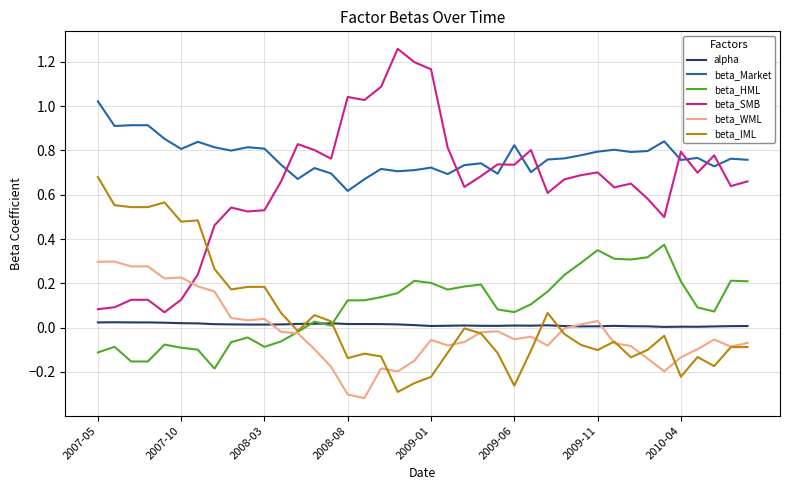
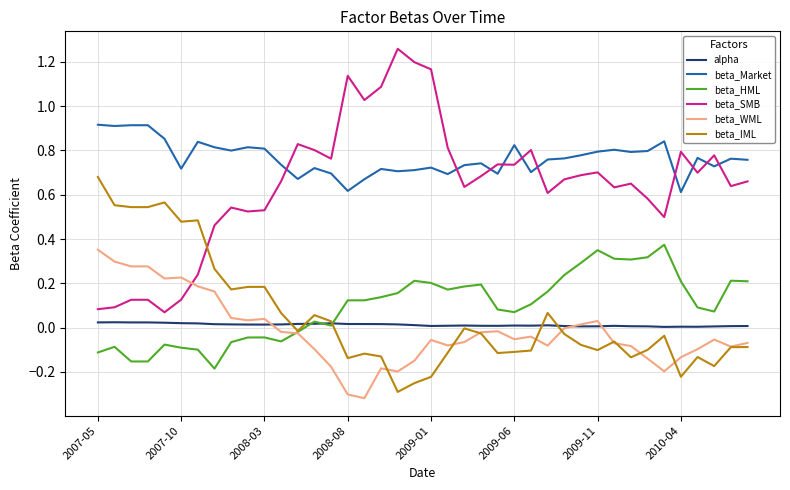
  {
    "alpha": {
      "2007-05": 0.02,
      "2007-10": 0.02,
      "2008-03": 0.01,
      "2008-08": 0.02,
      "2009-01": 0.01,
      "2009-06": 0.01,
      "2009-11": 0.01,
      "2010-04": 0.00
    },
    "beta_Market": {
-     "2007-05": 1.02,
-     "2007-10": 0.81,
+     "2007-05": 0.92,
+     "2007-10": 0.72,
      "2008-03": 0.81,
      "2008-08": 0.62,
      "2009-01": 0.72,
      "2009-06": 0.82,
      "2009-11": 0.79,
-     "2010-04": 0.76
+     "2010-04": 0.61
    },
    "beta_HML": {
      "2007-05": -0.11,
      "2007-10": -0.09,
-     "2008-03": -0.09,
+     "2008-03": -0.04,
      "2008-08": 0.12,
      "2009-01": 0.20,
      "2009-06": 0.07,
      "2009-11": 0.35,
      "2010-04": 0.21
    },
    "beta_SMB": {
      "2007-05": 0.08,
      "2007-10": 0.13,
      "2008-03": 0.53,
-     "2008-08": 1.04,
+     "2008-08": 1.14,
      "2009-01": 1.17,
      "2009-06": 0.74,
      "2009-11": 0.70,
      "2010-04": 0.79
    },
    "beta_WML": {
-     "2007-05": 0.30,
+     "2007-05": 0.35,
      "2007-10": 0.23,
      "2008-03": 0.04,
      "2008-08": -0.30,
      "2009-01": -0.06,
      "2009-06": -0.05,
      "2009-11": 0.03,
      "2010-04": -0.13
    },
    "beta_IML": {
      "2007-05": 0.68,
      "2007-10": 0.48,
      "2008-03": 0.18,
      "2008-08": -0.14,
      "2009-01": -0.22,
-     "2009-06": -0.26,
+     "2009-06": -0.11,
      "2009-11": -0.10,
      "2010-04": -0.22
    }
  }
